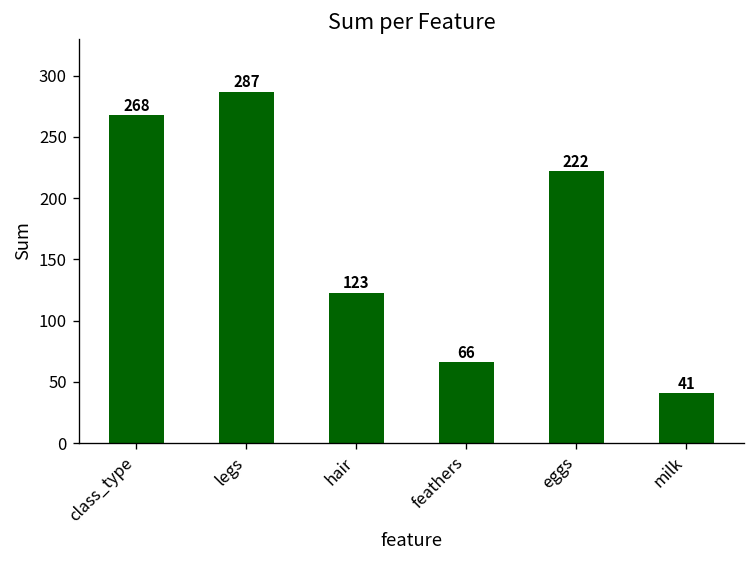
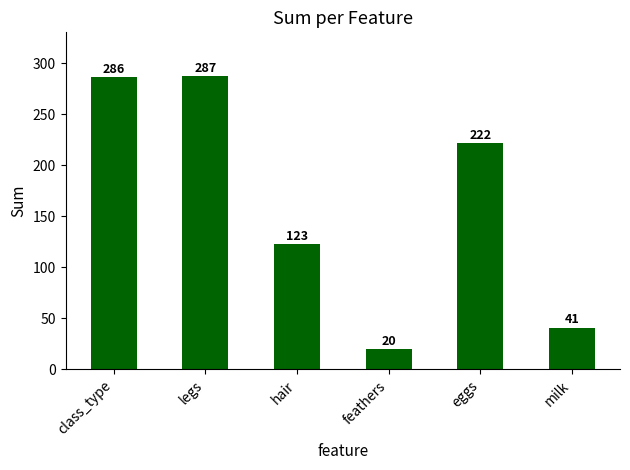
  {
-   "class_type": 268,
+   "class_type": 286,
    "legs": 287,
    "hair": 123,
-   "feathers": 66,
+   "feathers": 20,
    "eggs": 222,
    "milk": 41
  }
